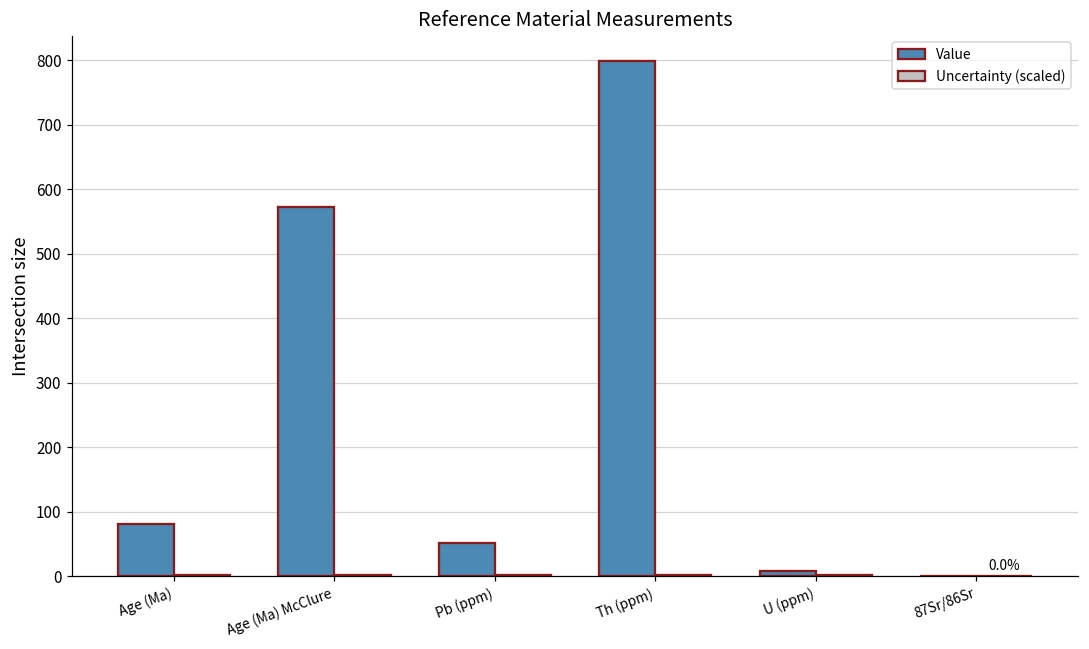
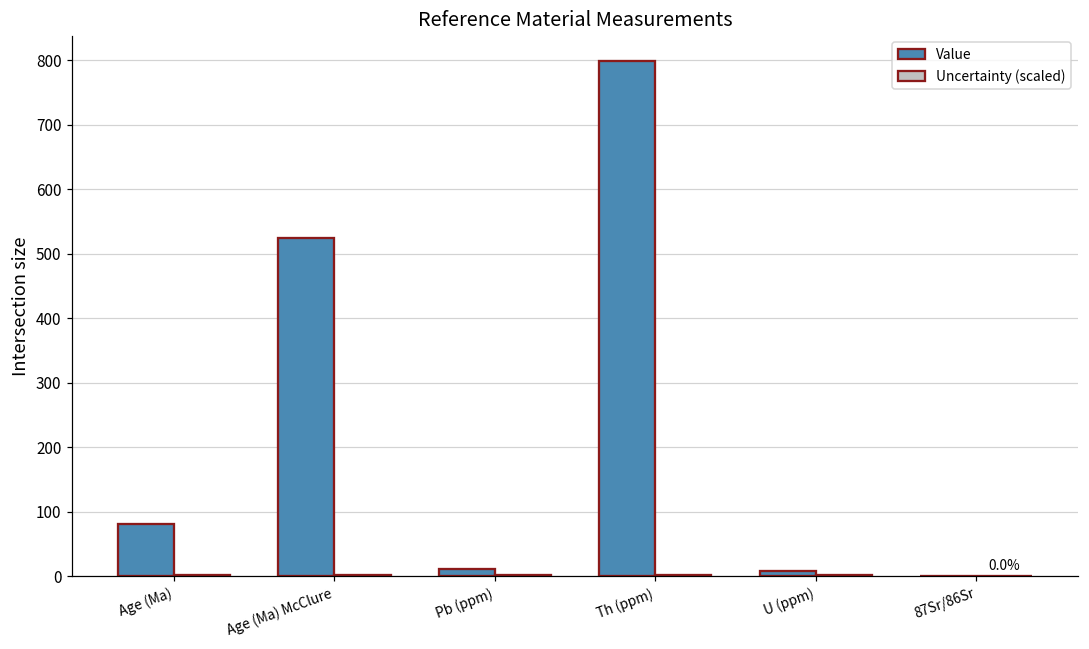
  {
    "Value": {
      "Age (Ma)": 80,
-     "Age (Ma) McClure": 570,
-     "Pb (ppm)": 50,
+     "Age (Ma) McClure": 520,
+     "Pb (ppm)": 10,
      "Th (ppm)": 800,
      "U (ppm)": 10
    }
  }
